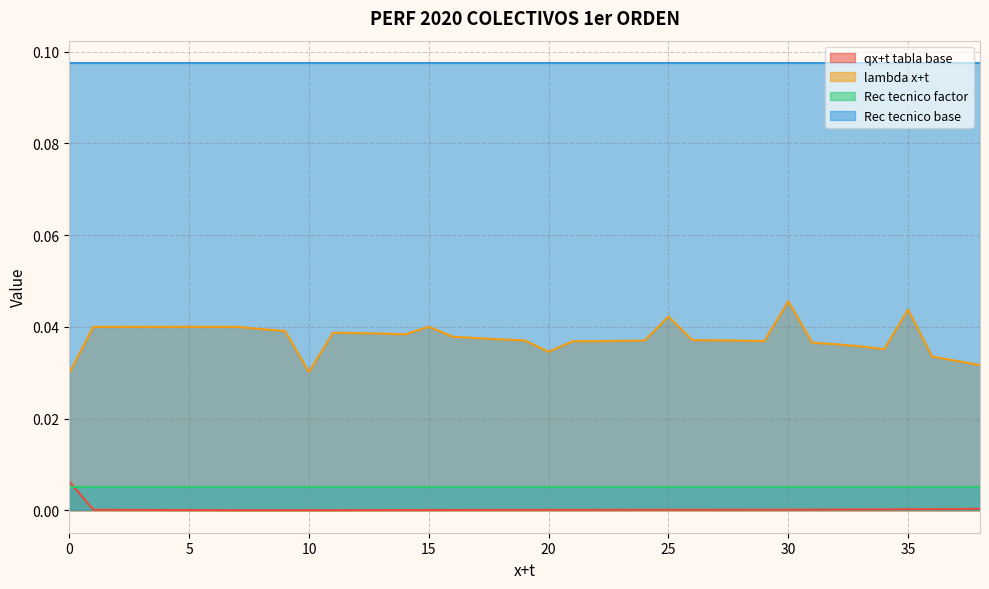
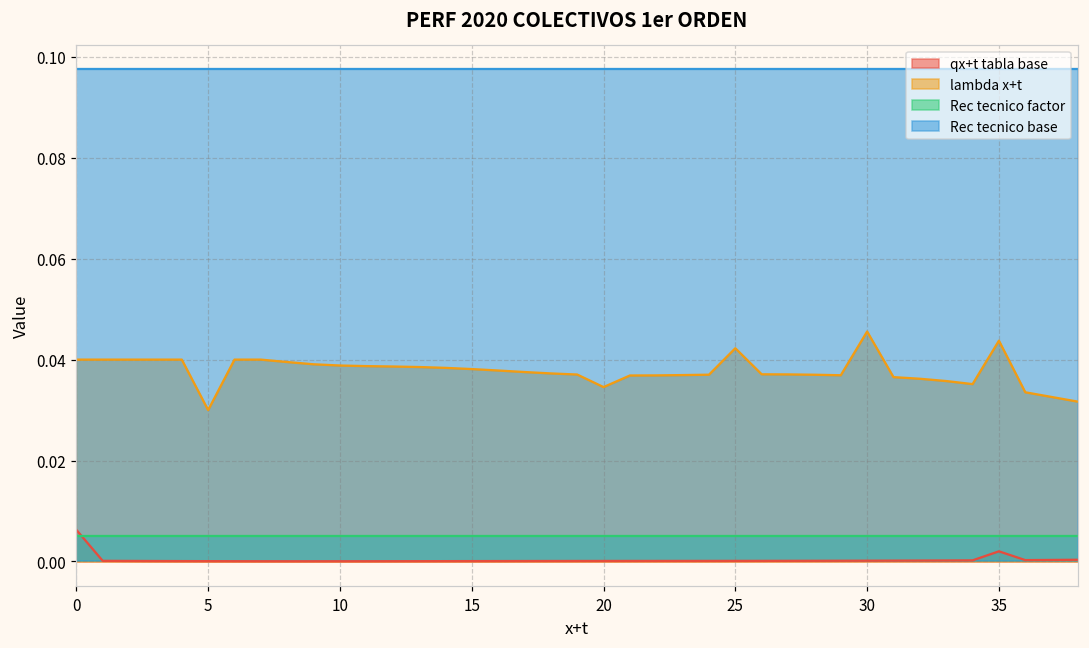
  {
    "qx+t tabla base": {
      "0": 0.006,
      "5": 0.000,
      "10": 0.000,
      "15": 0.000,
      "20": 0.000,
      "25": 0.000,
      "30": 0.000,
-     "35": 0.000
+     "35": 0.002
    },
    "lambda x+t": {
-     "0": 0.03,
-     "5": 0.04,
-     "10": 0.030,
-     "15": 0.040,
+     "0": 0.04,
+     "5": 0.03,
+     "10": 0.039,
+     "15": 0.038,
      "20": 0.035,
      "25": 0.042,
      "30": 0.046,
      "35": 0.044
    },
    "Rec tecnico factor": {
      "0": 0.005,
      "5": 0.005,
      "10": 0.005,
      "15": 0.005,
      "20": 0.005,
      "25": 0.005,
      "30": 0.005,
      "35": 0.005
    },
    "Rec tecnico base": {
      "0": 0.098,
      "5": 0.098,
      "10": 0.098,
      "15": 0.098,
      "20": 0.098,
      "25": 0.098,
      "30": 0.098
    }
  }
